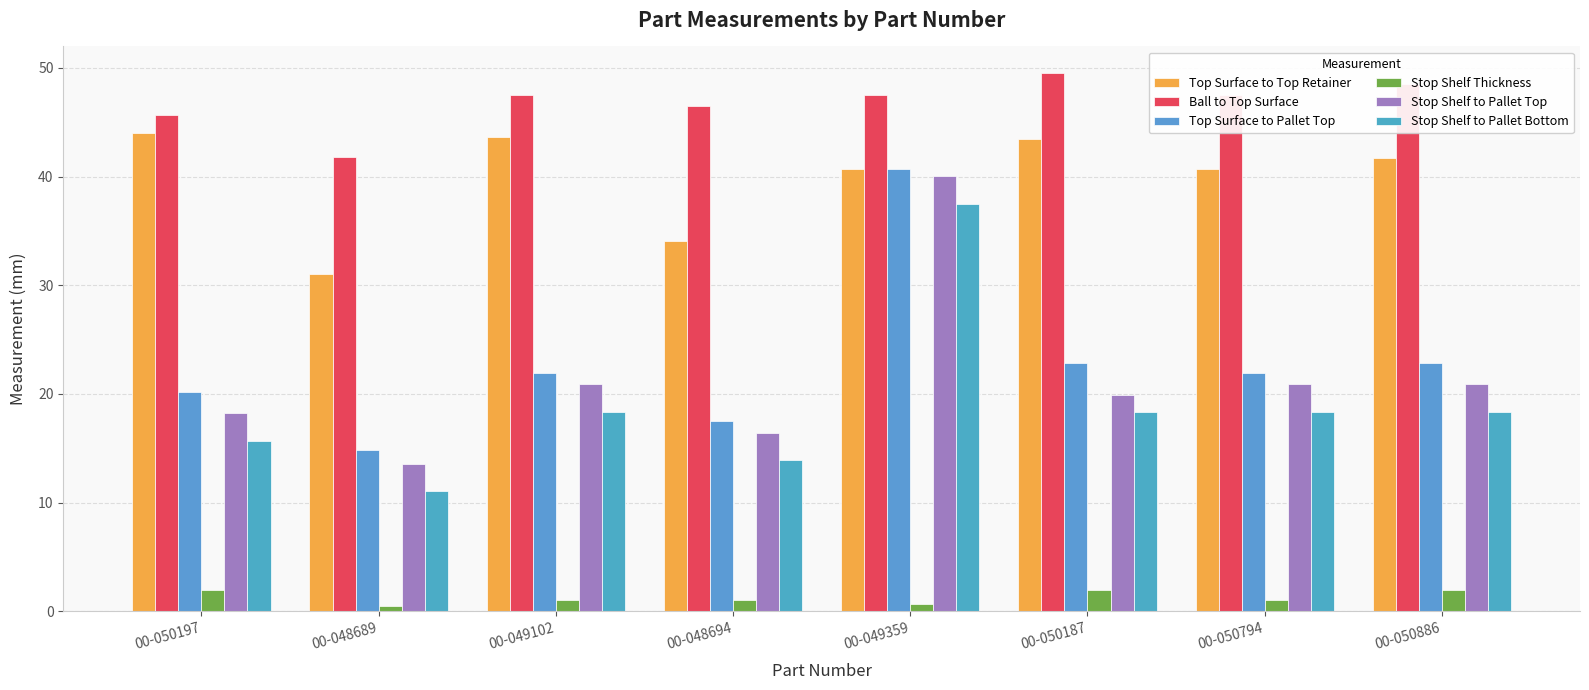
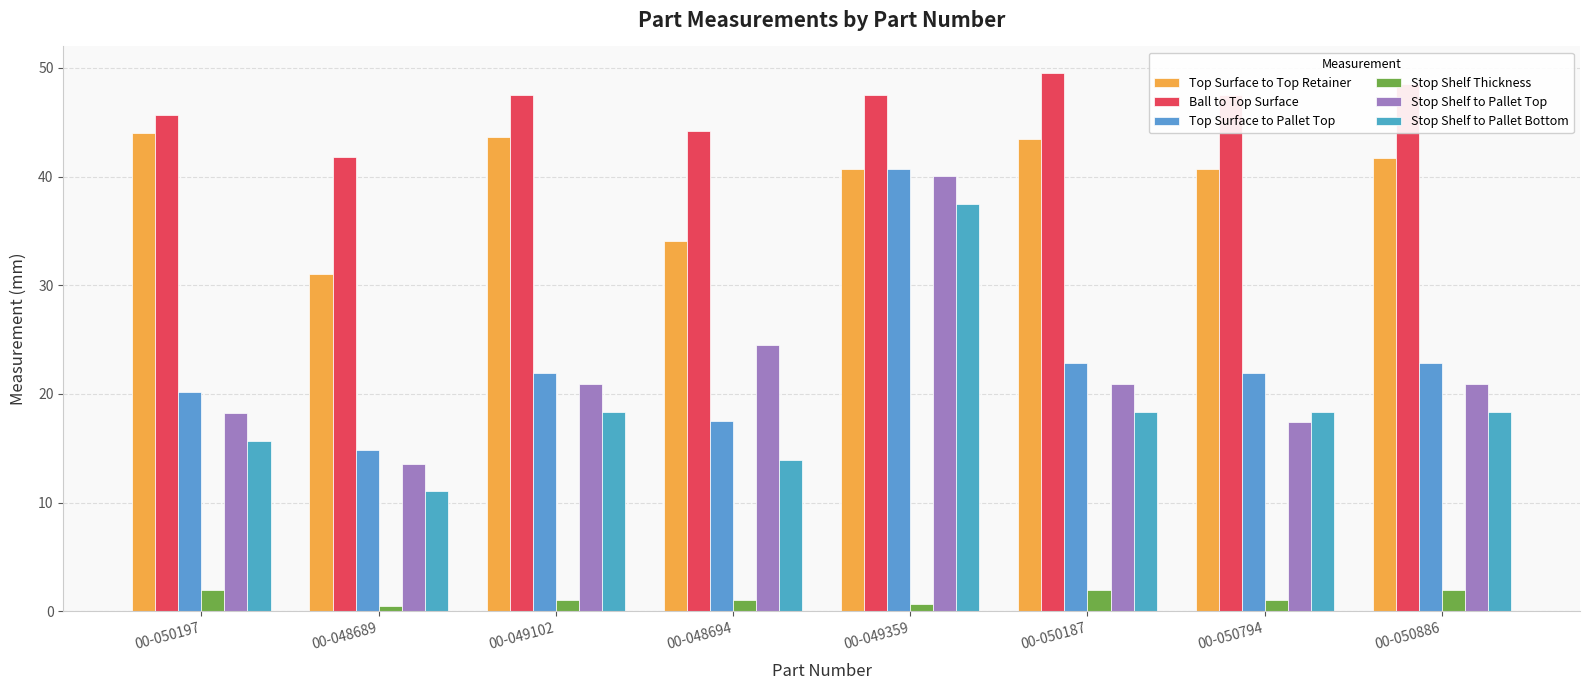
  {
    "Top Surface to Top Retainer": {
      "00-050197": 44.0,
      "00-048689": 31.1,
      "00-049102": 43.7,
      "00-048694": 34.1,
      "00-049359": 40.7,
      "00-050187": 43.5,
      "00-050794": 40.7,
      "00-050886": 41.7
    },
    "Ball to Top Surface": {
      "00-050197": 45.7,
      "00-048689": 41.8,
      "00-049102": 47.5,
-     "00-048694": 46.5,
+     "00-048694": 44.2,
      "00-049359": 47.5,
      "00-050187": 49.5
    },
    "Stop Shelf Thickness": {
      "00-050197": 2.0,
      "00-048689": 0.5,
      "00-049102": 1.0,
      "00-048694": 1.1,
      "00-049359": 0.7,
      "00-050187": 2.0,
      "00-050794": 1.0,
      "00-050886": 2.0
    },
    "Stop Shelf to Pallet Top": {
      "00-050197": 18.2,
      "00-048689": 13.6,
      "00-049102": 20.9,
-     "00-048694": 16.4,
+     "00-048694": 24.5,
      "00-049359": 40.0,
-     "00-050187": 19.9,
-     "00-050794": 20.9,
+     "00-050187": 20.9,
+     "00-050794": 17.5,
      "00-050886": 20.9
    }
  }
